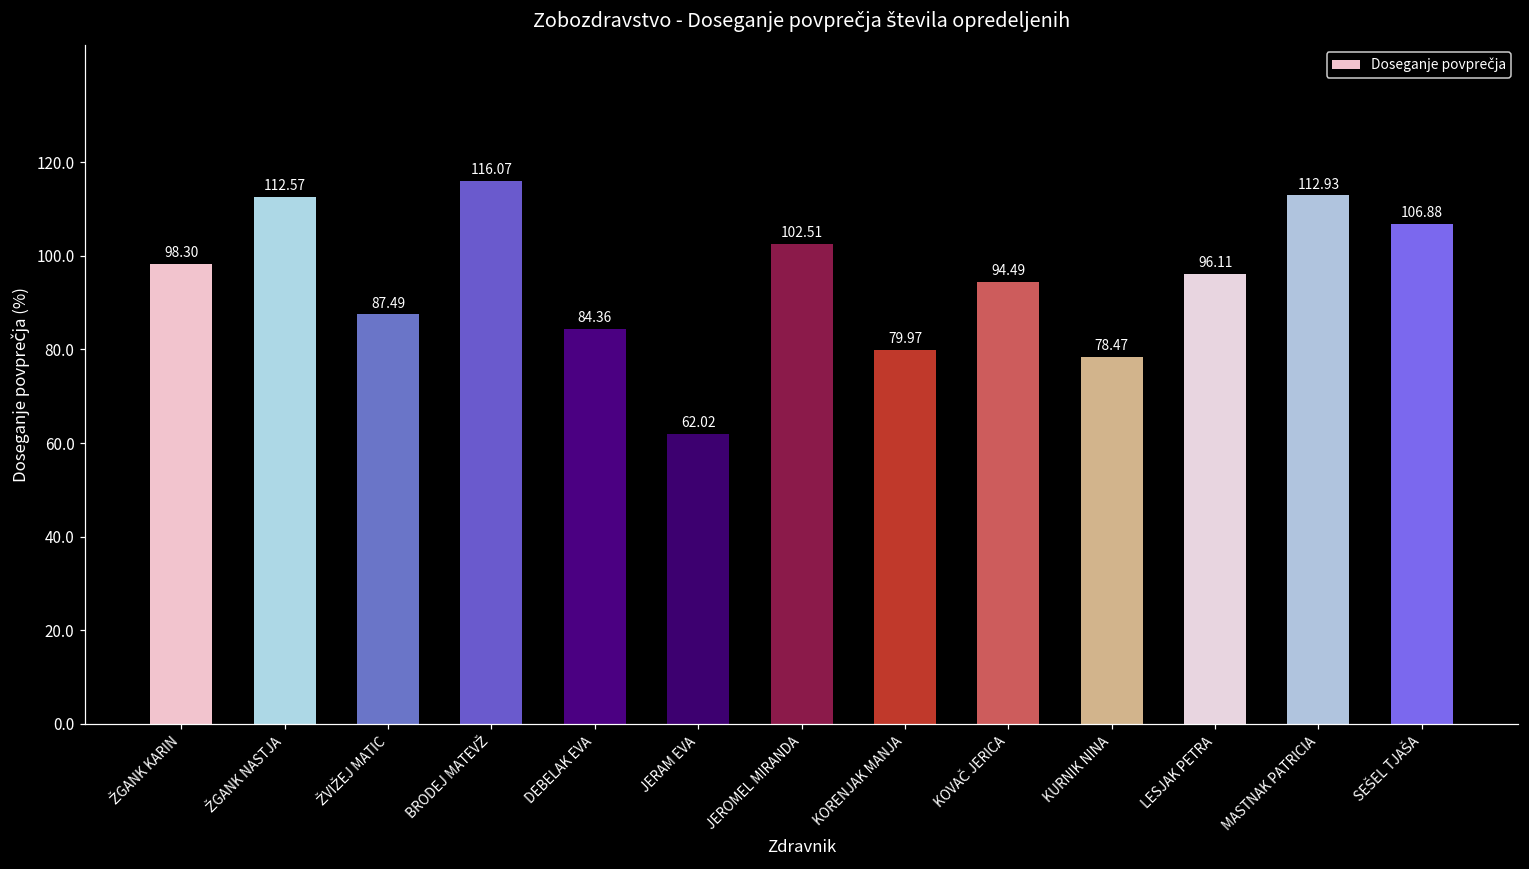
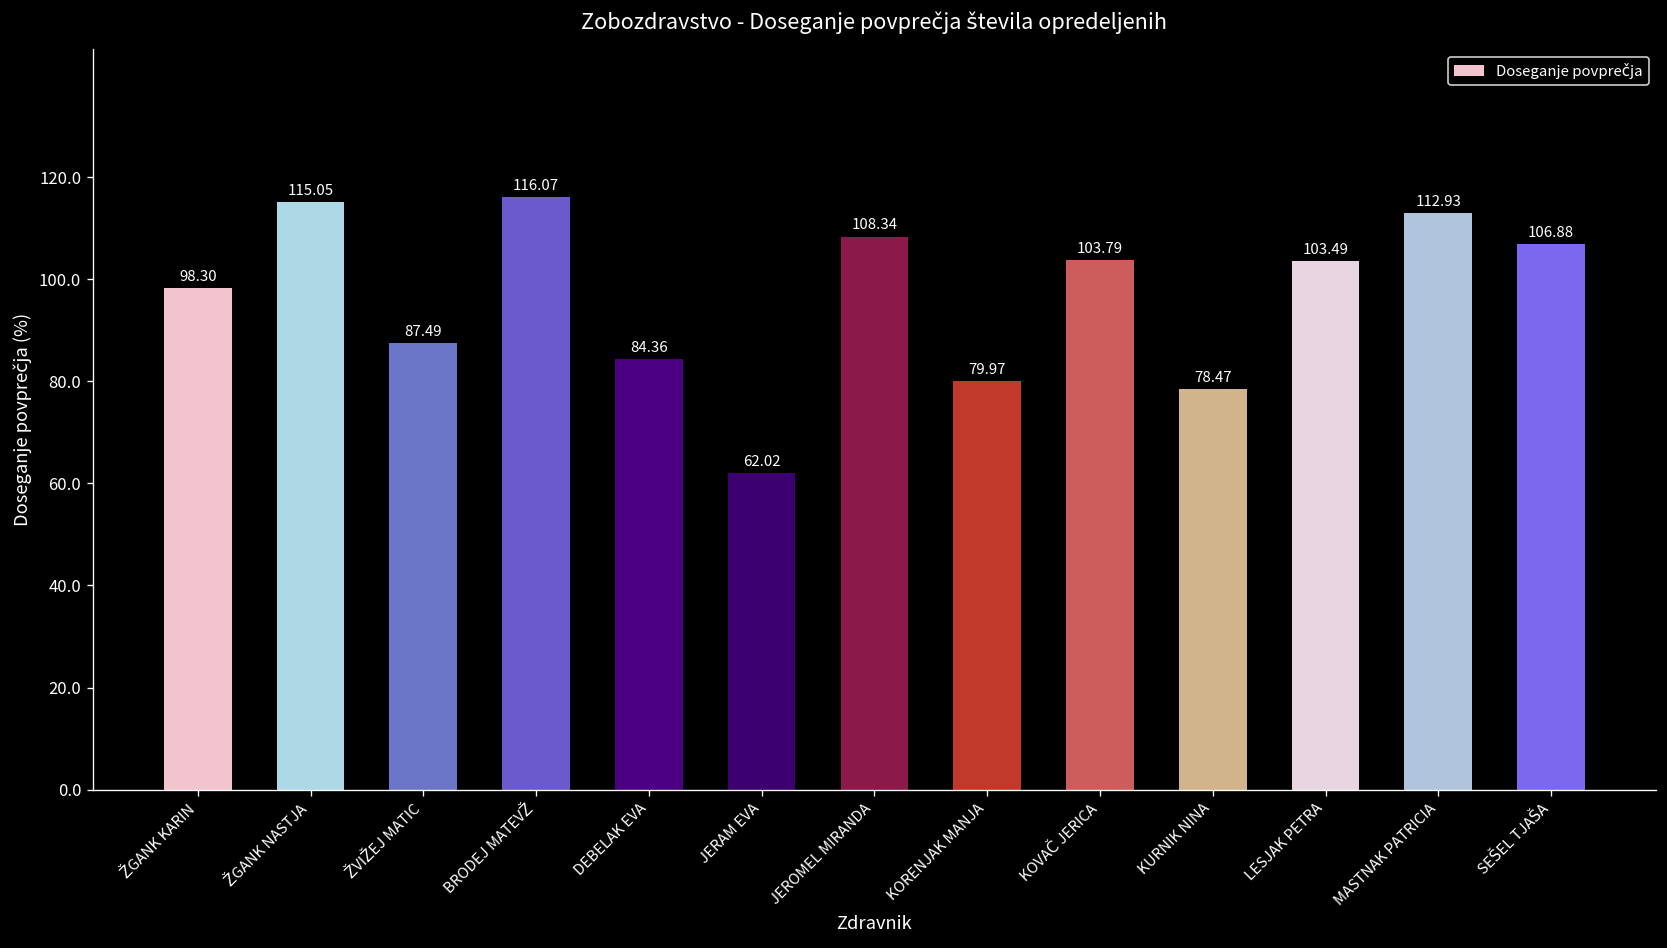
  {
    "ŽGANK KARIN": 98.30,
-   "ŽGANK NASTJA": 112.57,
+   "ŽGANK NASTJA": 115.05,
    "ŽVIŽEJ MATIC": 87.49,
    "BRODEJ MATEVŽ": 116.07,
    "DEBELAK EVA": 84.36,
    "JERAM EVA": 62.02,
-   "JEROMEL MIRANDA": 102.51,
+   "JEROMEL MIRANDA": 108.34,
    "KORENJAK MANJA": 79.97,
-   "KOVAČ JERICA": 94.49,
+   "KOVAČ JERICA": 103.79,
    "KURNIK NINA": 78.47,
-   "LESJAK PETRA": 96.11,
+   "LESJAK PETRA": 103.49,
    "MASTNAK PATRICIA": 112.93,
    "SEŠEL TJAŠA": 106.88
  }
